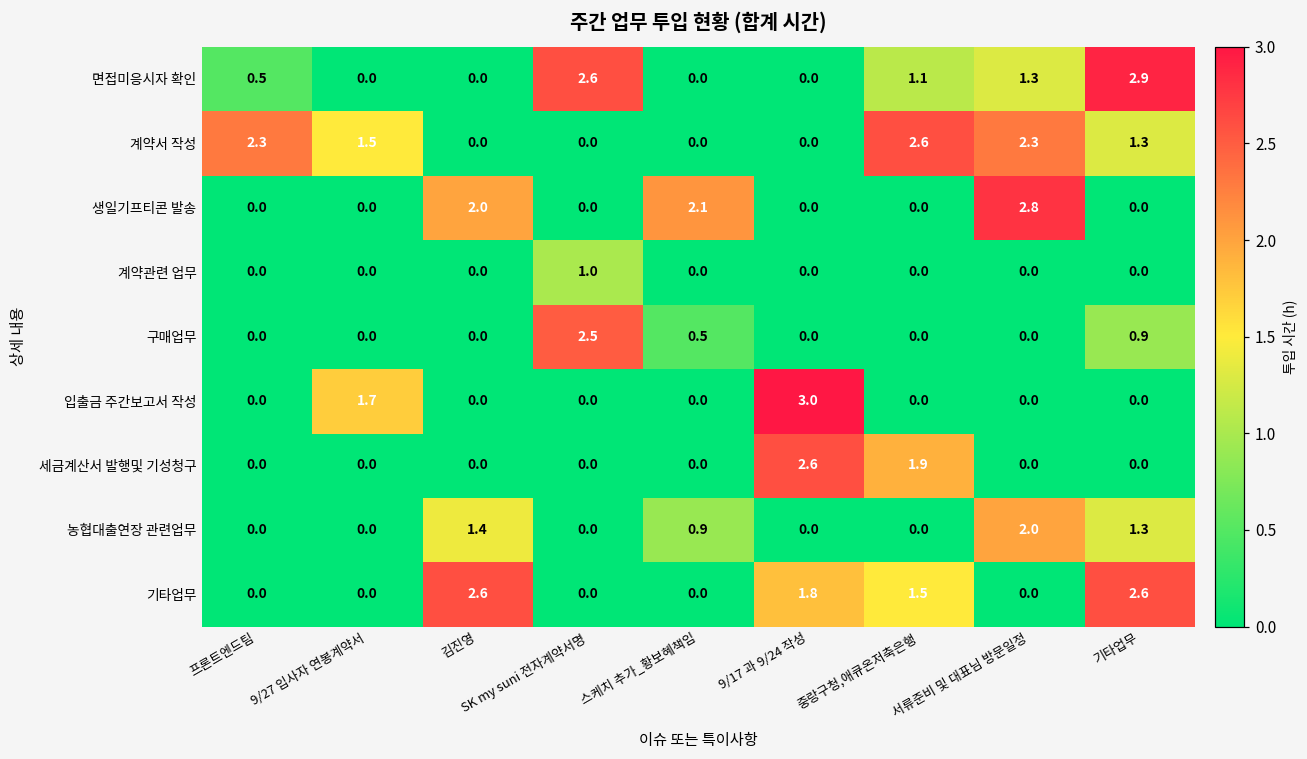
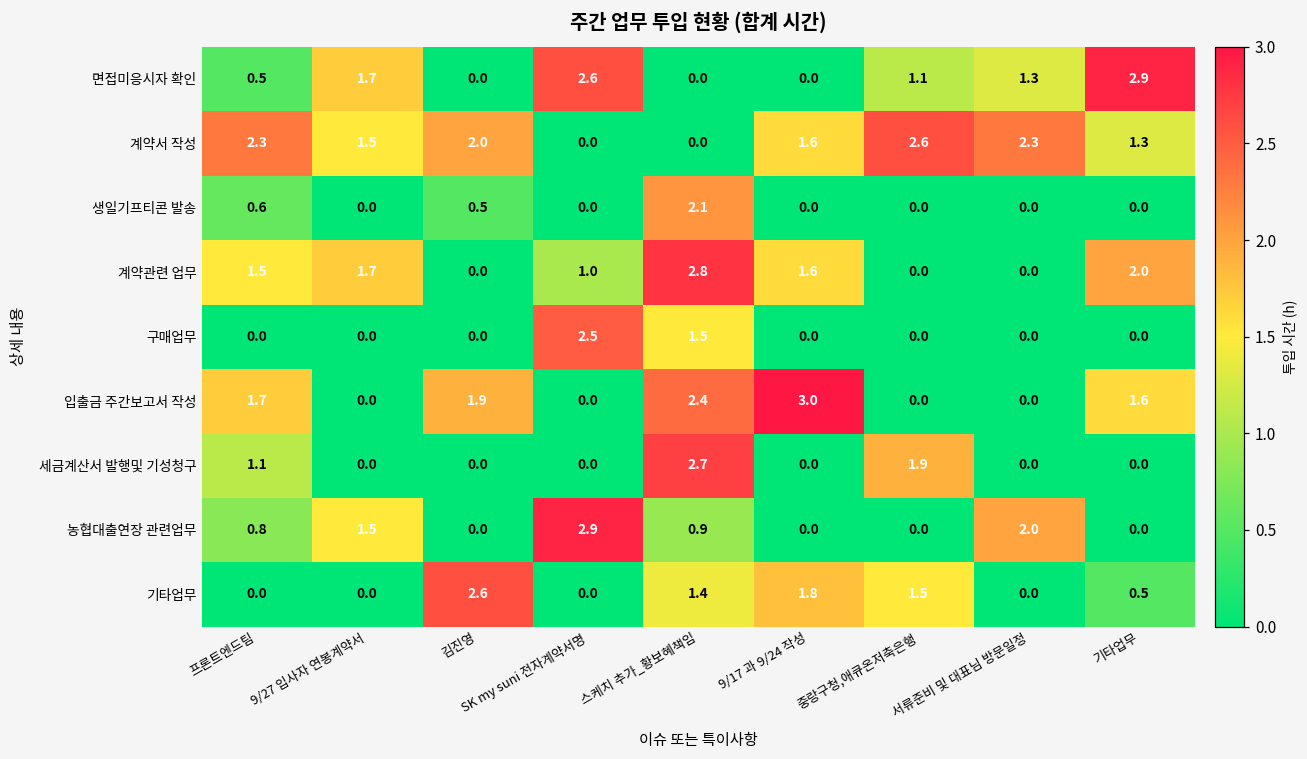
  {
    "면접미응시자 확인": {
      "프론트엔드팀": 0.5,
-     "9/27 입사자 연봉계약서": 0.0,
+     "9/27 입사자 연봉계약서": 1.7,
      "김진영": 0.0,
      "SK my suni 전자계약서명": 2.6,
      "스케치 추가_황보혜책임": 0.0,
      "9/17 과 9/24 작성": 0.0,
      "중랑구청,애큐온저축은행": 1.1,
      "서류준비 및 대표님 방문일정": 1.3,
      "기타업무": 2.9
    },
    "계약서 작성": {
      "프론트엔드팀": 2.3,
      "9/27 입사자 연봉계약서": 1.5,
-     "김진영": 0.0,
+     "김진영": 2.0,
      "SK my suni 전자계약서명": 0.0,
      "스케치 추가_황보혜책임": 0.0,
-     "9/17 과 9/24 작성": 0.0,
+     "9/17 과 9/24 작성": 1.6,
      "중랑구청,애큐온저축은행": 2.6,
      "서류준비 및 대표님 방문일정": 2.3,
      "기타업무": 1.3
    },
    "생일기프티콘 발송": {
-     "프론트엔드팀": 0.0,
+     "프론트엔드팀": 0.6,
      "9/27 입사자 연봉계약서": 0.0,
-     "김진영": 2.0,
+     "김진영": 0.5,
      "SK my suni 전자계약서명": 0.0,
      "스케치 추가_황보혜책임": 2.1,
      "9/17 과 9/24 작성": 0.0,
      "중랑구청,애큐온저축은행": 0.0,
-     "서류준비 및 대표님 방문일정": 2.8,
+     "서류준비 및 대표님 방문일정": 0.0,
      "기타업무": 0.0
    },
    "계약관련 업무": {
-     "프론트엔드팀": 0.0,
-     "9/27 입사자 연봉계약서": 0.0,
+     "프론트엔드팀": 1.5,
+     "9/27 입사자 연봉계약서": 1.7,
      "김진영": 0.0,
      "SK my suni 전자계약서명": 1.0,
-     "스케치 추가_황보혜책임": 0.0,
-     "9/17 과 9/24 작성": 0.0,
+     "스케치 추가_황보혜책임": 2.8,
+     "9/17 과 9/24 작성": 1.6,
      "중랑구청,애큐온저축은행": 0.0,
      "서류준비 및 대표님 방문일정": 0.0,
-     "기타업무": 0.0
+     "기타업무": 2.0
    },
    "구매업무": {
      "프론트엔드팀": 0.0,
      "9/27 입사자 연봉계약서": 0.0,
      "김진영": 0.0,
      "SK my suni 전자계약서명": 2.5,
-     "스케치 추가_황보혜책임": 0.5,
+     "스케치 추가_황보혜책임": 1.5,
      "9/17 과 9/24 작성": 0.0,
      "중랑구청,애큐온저축은행": 0.0,
      "서류준비 및 대표님 방문일정": 0.0,
-     "기타업무": 0.9
+     "기타업무": 0.0
    },
    "입출금 주간보고서 작성": {
-     "프론트엔드팀": 0.0,
-     "9/27 입사자 연봉계약서": 1.7,
-     "김진영": 0.0,
+     "프론트엔드팀": 1.7,
+     "9/27 입사자 연봉계약서": 0.0,
+     "김진영": 1.9,
      "SK my suni 전자계약서명": 0.0,
-     "스케치 추가_황보혜책임": 0.0,
+     "스케치 추가_황보혜책임": 2.4,
      "9/17 과 9/24 작성": 3.0,
      "중랑구청,애큐온저축은행": 0.0,
      "서류준비 및 대표님 방문일정": 0.0,
-     "기타업무": 0.0
+     "기타업무": 1.6
    },
    "세금계산서 발행및 기성청구": {
-     "프론트엔드팀": 0.0,
+     "프론트엔드팀": 1.1,
      "9/27 입사자 연봉계약서": 0.0,
      "김진영": 0.0,
      "SK my suni 전자계약서명": 0.0,
-     "스케치 추가_황보혜책임": 0.0,
-     "9/17 과 9/24 작성": 2.6,
+     "스케치 추가_황보혜책임": 2.7,
+     "9/17 과 9/24 작성": 0.0,
      "중랑구청,애큐온저축은행": 1.9,
      "서류준비 및 대표님 방문일정": 0.0,
      "기타업무": 0.0
    },
    "농협대출연장 관련업무": {
-     "프론트엔드팀": 0.0,
-     "9/27 입사자 연봉계약서": 0.0,
-     "김진영": 1.4,
-     "SK my suni 전자계약서명": 0.0,
+     "프론트엔드팀": 0.8,
+     "9/27 입사자 연봉계약서": 1.5,
+     "김진영": 0.0,
+     "SK my suni 전자계약서명": 2.9,
      "스케치 추가_황보혜책임": 0.9,
      "9/17 과 9/24 작성": 0.0,
      "중랑구청,애큐온저축은행": 0.0,
      "서류준비 및 대표님 방문일정": 2.0,
-     "기타업무": 1.3
+     "기타업무": 0.0
    },
    "기타업무": {
      "프론트엔드팀": 0.0,
      "9/27 입사자 연봉계약서": 0.0,
      "김진영": 2.6,
      "SK my suni 전자계약서명": 0.0,
-     "스케치 추가_황보혜책임": 0.0,
+     "스케치 추가_황보혜책임": 1.4,
      "9/17 과 9/24 작성": 1.8,
      "중랑구청,애큐온저축은행": 1.5,
      "서류준비 및 대표님 방문일정": 0.0,
-     "기타업무": 2.6
+     "기타업무": 0.5
    }
  }
